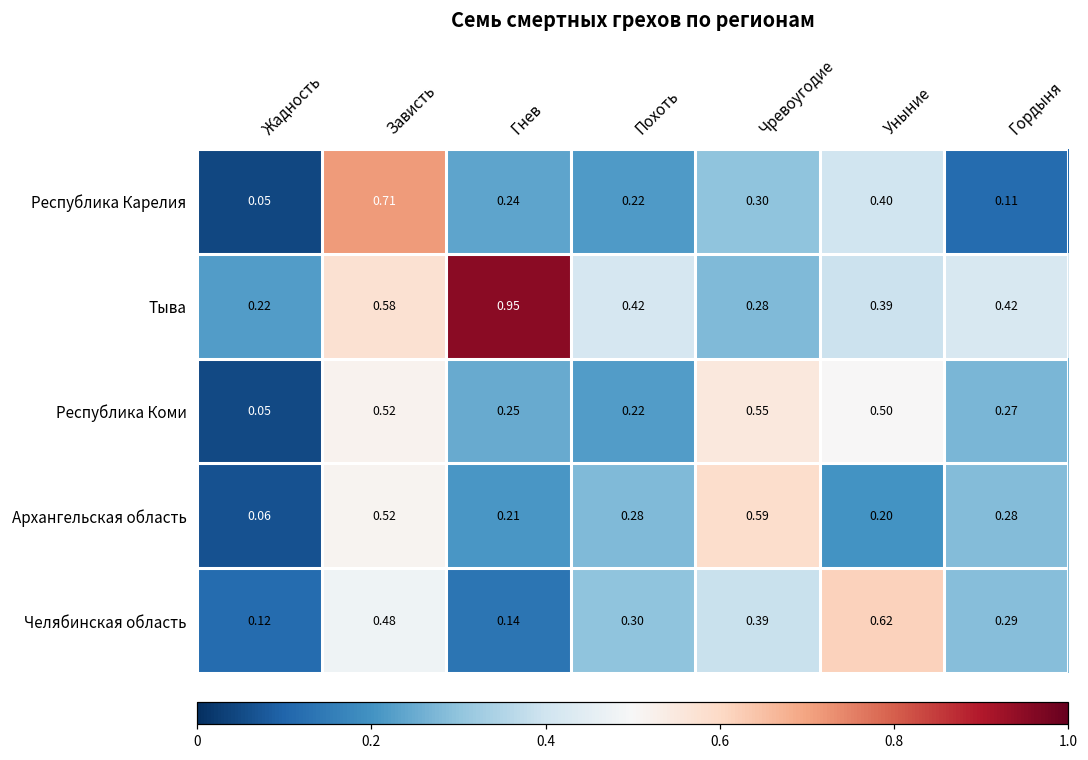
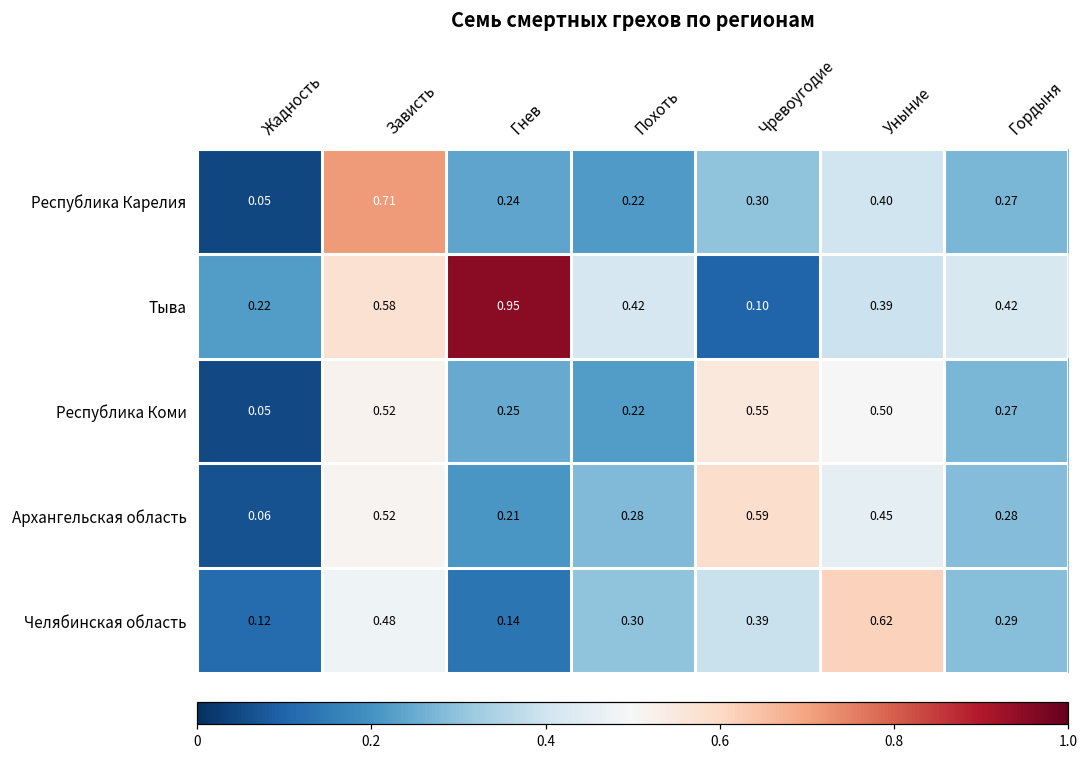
  {
    "Республика Карелия": {
      "Жадность": 0.05,
      "Зависть": 0.71,
      "Гнев": 0.24,
      "Похоть": 0.22,
      "Чревоугодие": 0.30,
      "Уныние": 0.40,
-     "Гордыня": 0.11
+     "Гордыня": 0.27
    },
    "Тыва": {
      "Жадность": 0.22,
      "Зависть": 0.58,
      "Гнев": 0.95,
      "Похоть": 0.42,
-     "Чревоугодие": 0.28,
+     "Чревоугодие": 0.10,
      "Уныние": 0.39,
      "Гордыня": 0.42
    },
    "Республика Коми": {
      "Жадность": 0.05,
      "Зависть": 0.52,
      "Гнев": 0.25,
      "Похоть": 0.22,
      "Чревоугодие": 0.55,
      "Уныние": 0.50,
      "Гордыня": 0.27
    },
    "Архангельская область": {
      "Жадность": 0.06,
      "Зависть": 0.52,
      "Гнев": 0.21,
      "Похоть": 0.28,
      "Чревоугодие": 0.59,
-     "Уныние": 0.20,
+     "Уныние": 0.45,
      "Гордыня": 0.28
    },
    "Челябинская область": {
      "Жадность": 0.12,
      "Зависть": 0.48,
      "Гнев": 0.14,
      "Похоть": 0.30,
      "Чревоугодие": 0.39,
      "Уныние": 0.62,
      "Гордыня": 0.29
    }
  }
